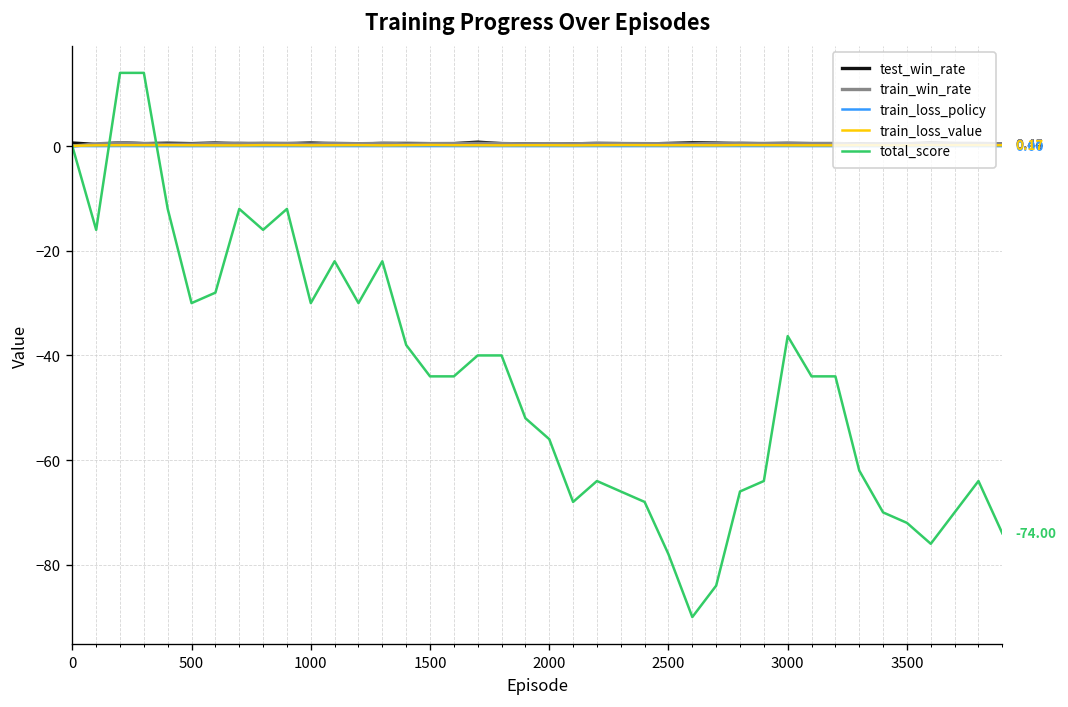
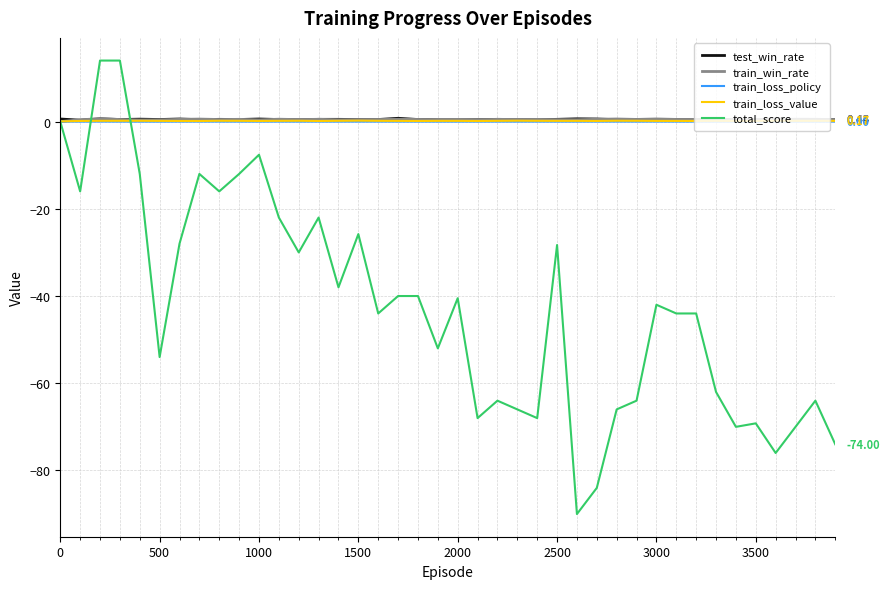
  {
    "total_score": {
-     "500": -30,
-     "1000": -30,
-     "1500": -44,
-     "2000": -56,
-     "2500": -78,
-     "3000": -36,
-     "3500": -72
+     "500": -54,
+     "1000": -8,
+     "1500": -26,
+     "2000": -41,
+     "2500": -28,
+     "3000": -42,
+     "3500": -69
    }
  }
